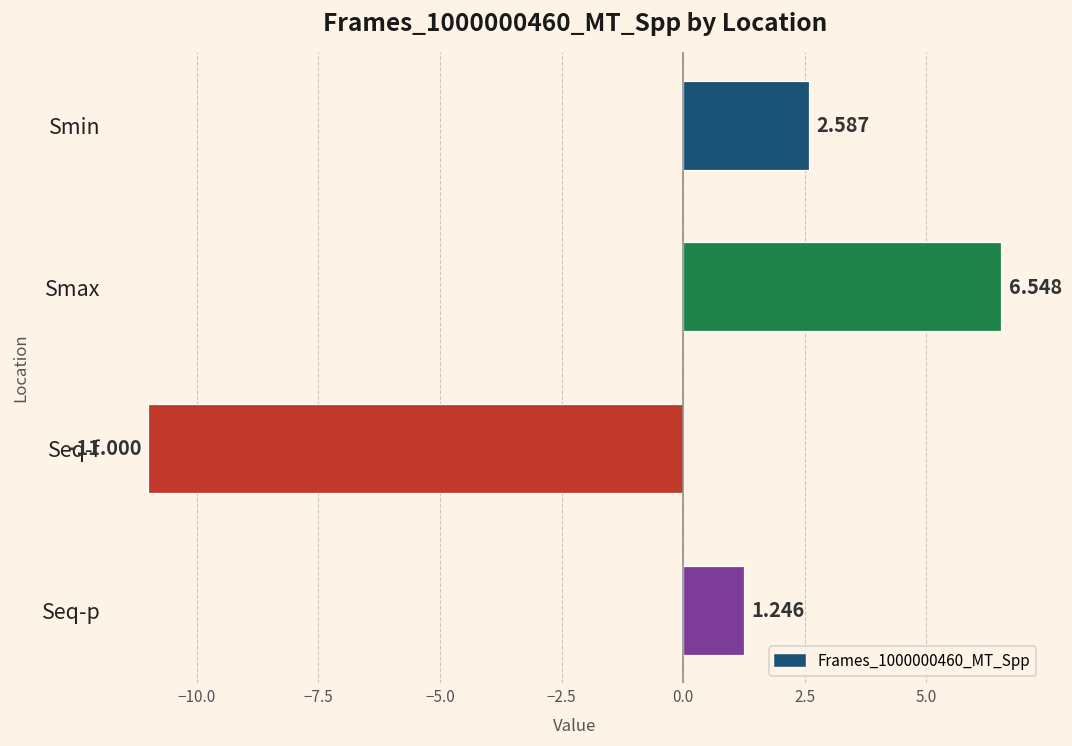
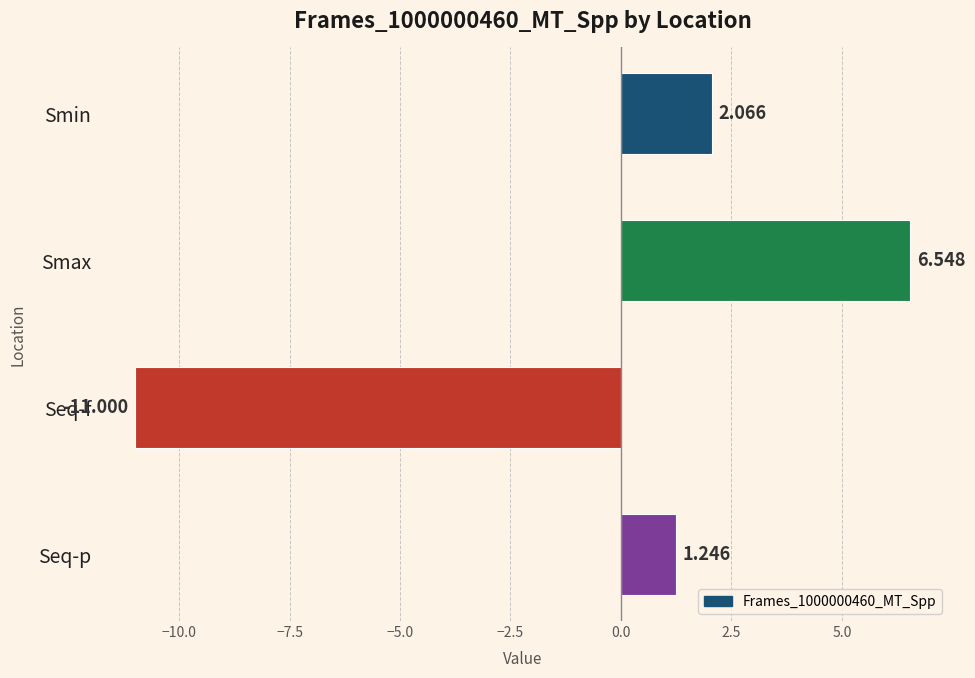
  {
-   "Smin": 2.587,
+   "Smin": 2.066,
    "Smax": 6.548,
    "Seq-f": -11.000,
    "Seq-p": 1.246
  }
